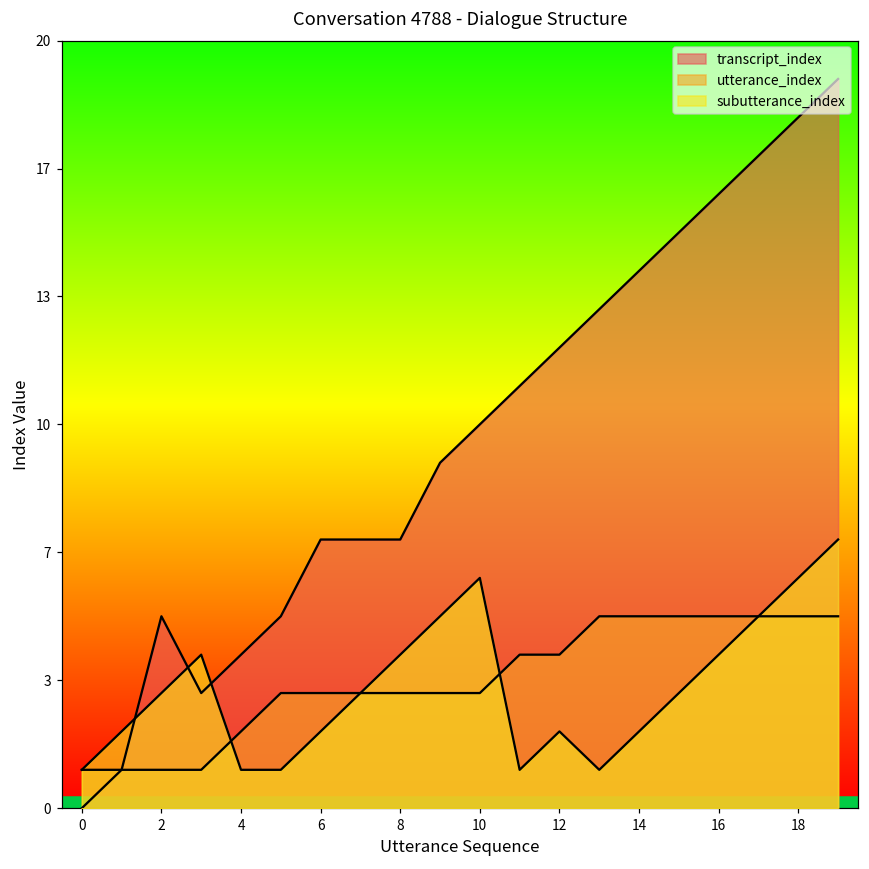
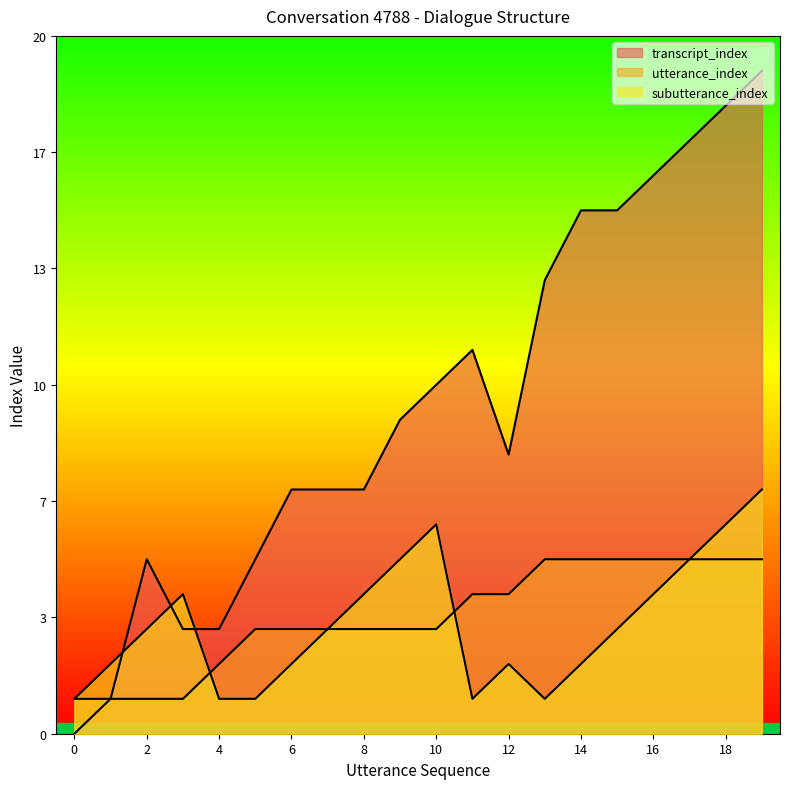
  {
    "transcript_index": {
      "2": 5,
-     "4": 4,
+     "4": 3,
      "6": 7,
      "8": 7,
      "10": 10,
-     "12": 12,
-     "14": 14,
+     "12": 8,
+     "14": 15,
      "16": 16,
      "18": 18
    }
  }
